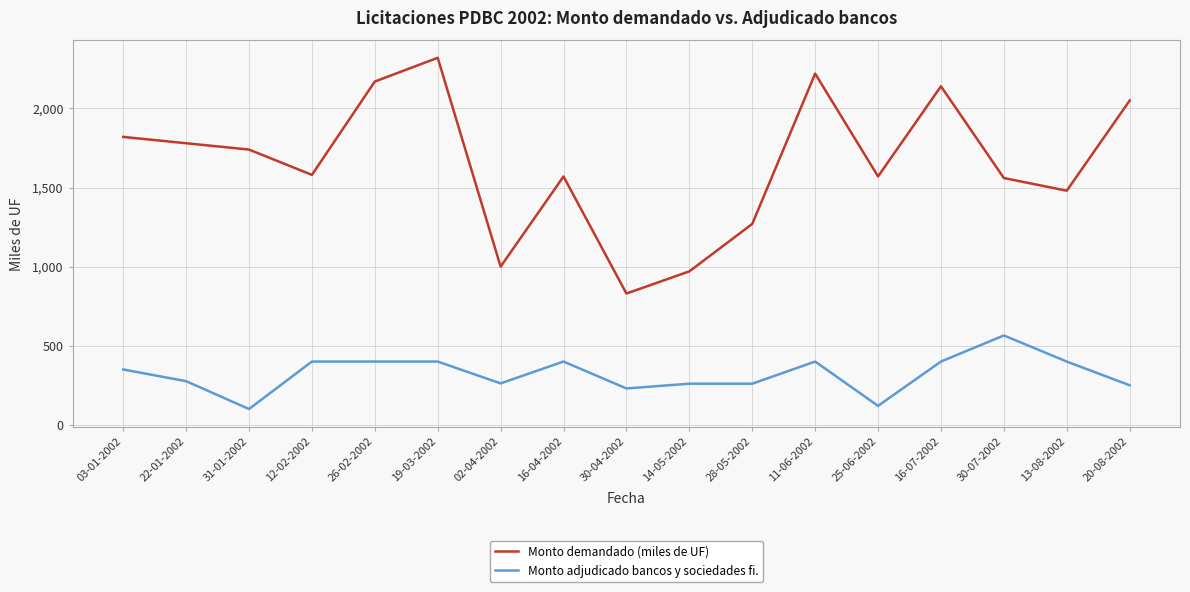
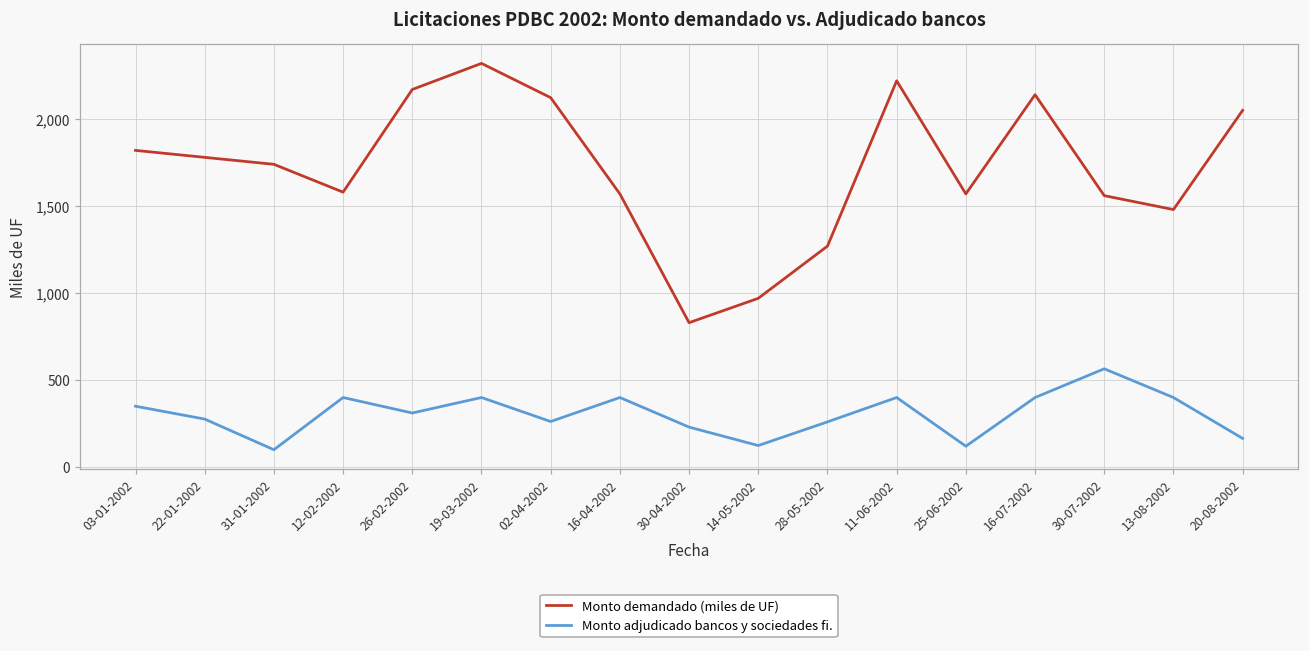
  {
    "Monto demandado (miles de UF)": {
      "03-01-2002": "1,820",
      "22-01-2002": "1,780",
      "31-01-2002": "1,740",
      "12-02-2002": "1,580",
      "26-02-2002": "2,170",
      "19-03-2002": "2,320",
-     "02-04-2002": "1,000",
+     "02-04-2002": "2,120",
      "16-04-2002": "1,570",
      "30-04-2002": "830",
      "14-05-2002": "970",
      "28-05-2002": "1,270",
      "11-06-2002": "2,220",
      "25-06-2002": "1,570",
      "16-07-2002": "2,140",
      "30-07-2002": "1,560",
      "13-08-2002": "1,480",
      "20-08-2002": "2,050"
    },
    "Monto adjudicado bancos y sociedades fi.": {
      "03-01-2002": "350",
      "22-01-2002": "280",
      "31-01-2002": "100",
      "12-02-2002": "400",
-     "26-02-2002": "400",
+     "26-02-2002": "310",
      "19-03-2002": "400",
      "02-04-2002": "260",
      "16-04-2002": "400",
      "30-04-2002": "230",
-     "14-05-2002": "260",
+     "14-05-2002": "120",
      "28-05-2002": "260",
      "11-06-2002": "400",
      "25-06-2002": "120",
      "16-07-2002": "400",
      "30-07-2002": "570",
      "13-08-2002": "400",
-     "20-08-2002": "250"
+     "20-08-2002": "170"
    }
  }
